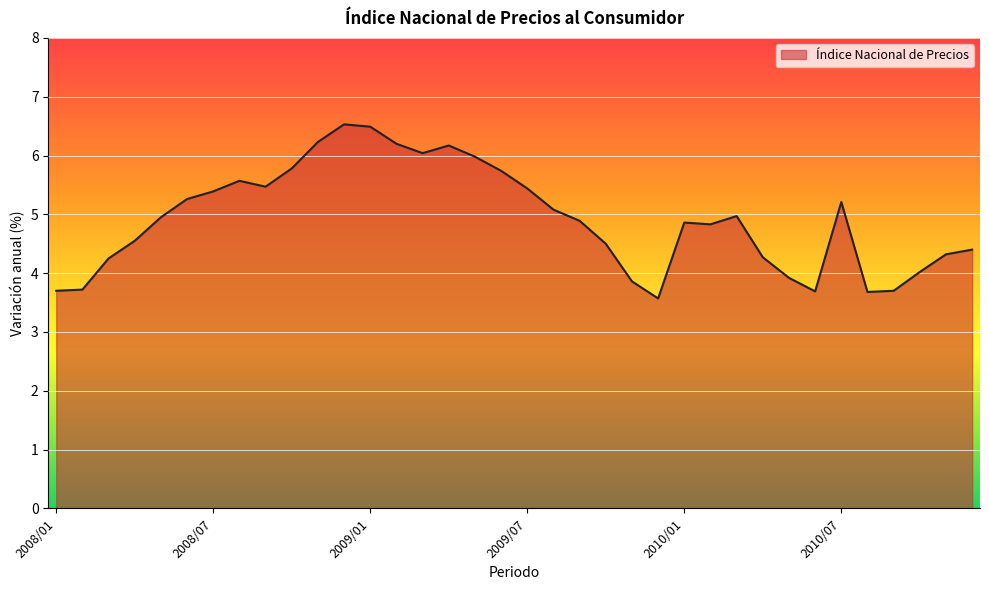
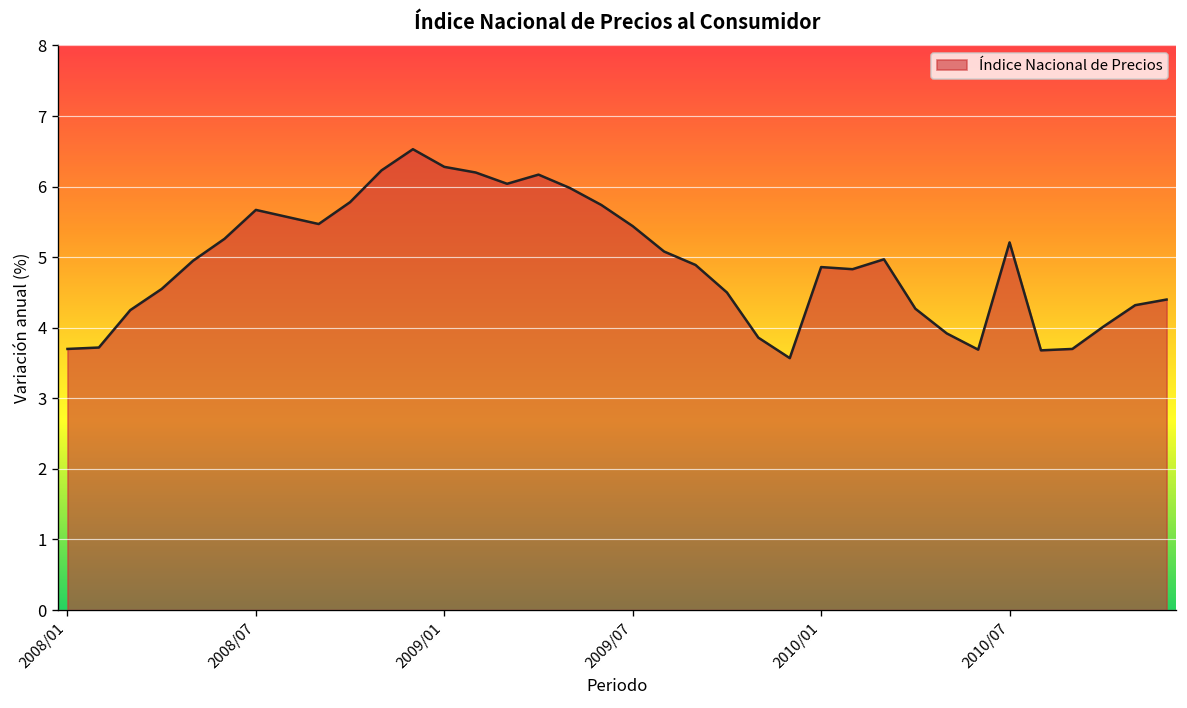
  {
    "2008/01": 3.7,
-   "2008/07": 5.4,
-   "2009/01": 6.5,
+   "2008/07": 5.7,
+   "2009/01": 6.3,
    "2009/07": 5.4,
    "2010/01": 4.9,
    "2010/07": 5.2
  }
